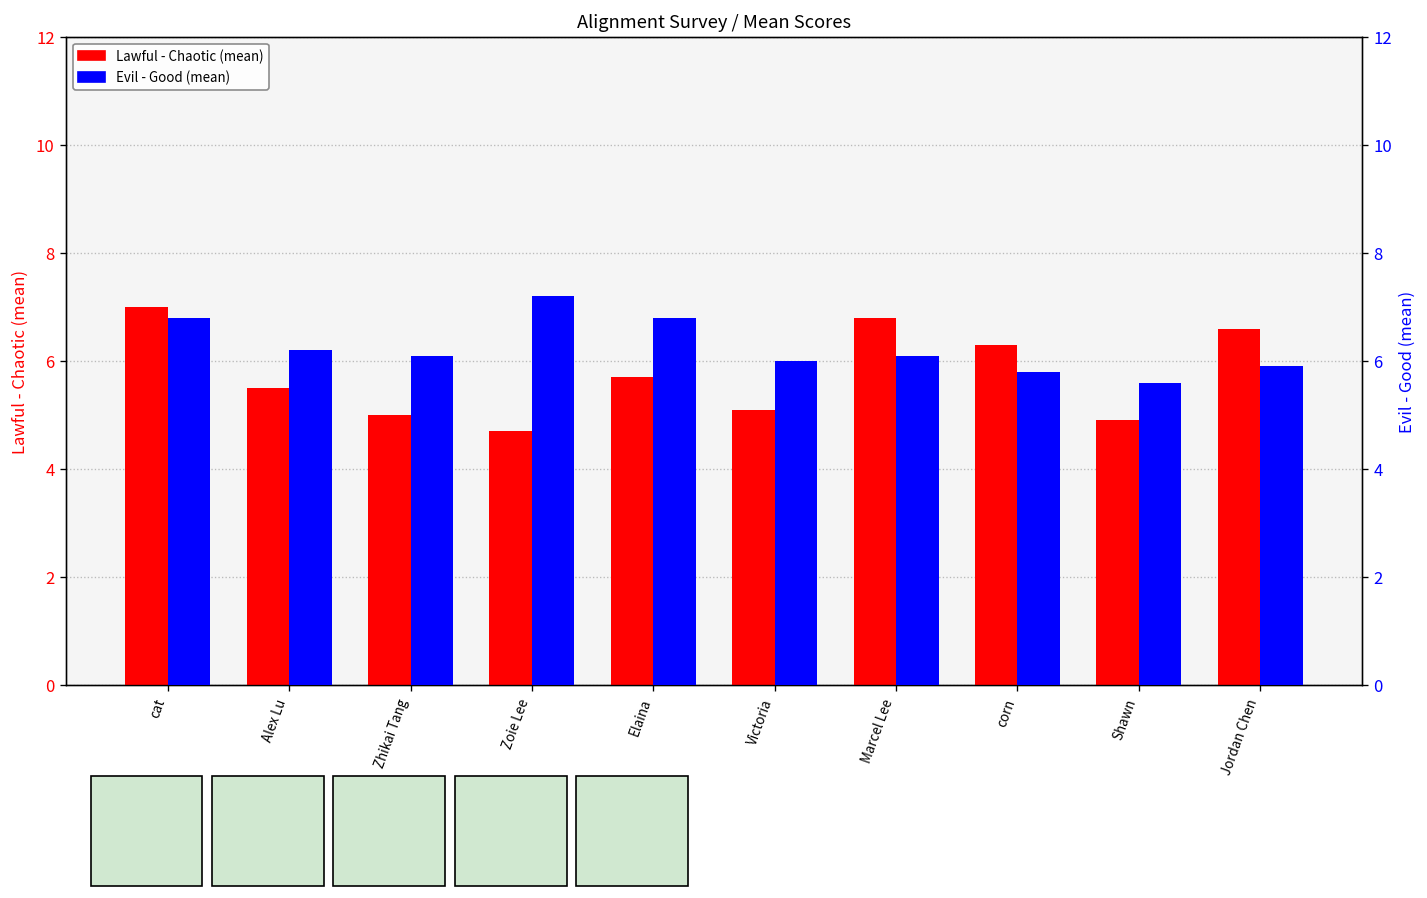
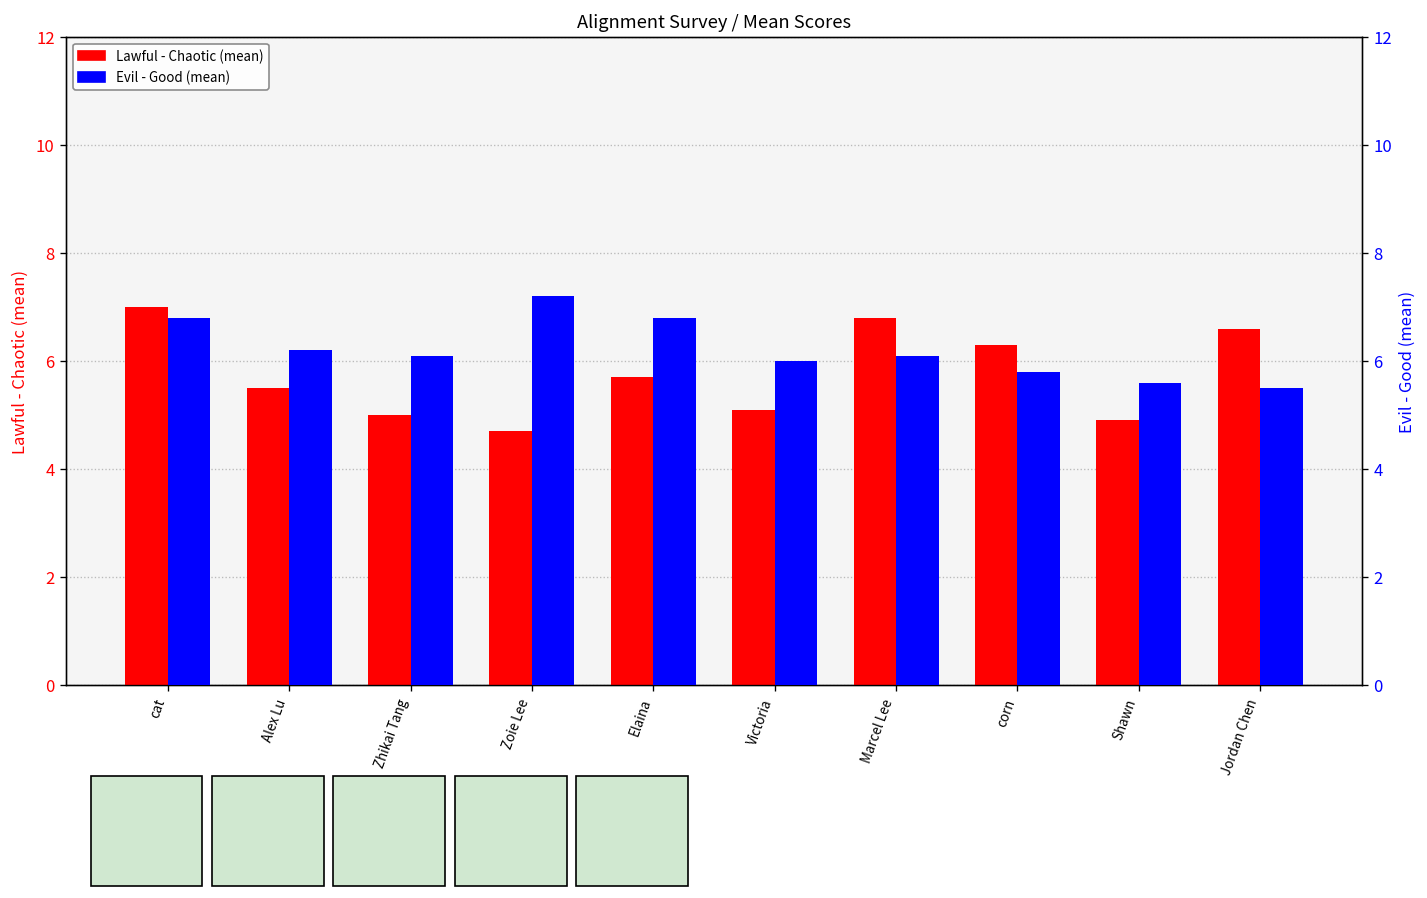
  {
    "Lawful - Chaotic (mean)": {
      "cat": 7.0,
      "Alex Lu": 5.5,
      "Zhikai Tang": 5.0,
      "Zoie Lee": 4.7,
      "Elaina": 5.7,
      "Victoria": 5.1,
      "Marcel Lee": 6.8,
      "corn": 6.3,
      "Shawn": 4.9,
      "Jordan Chen": 6.6
    },
    "Evil - Good (mean)": {
      "cat": 6.8,
      "Alex Lu": 6.2,
      "Zhikai Tang": 6.1,
      "Zoie Lee": 7.2,
      "Elaina": 6.8,
      "Victoria": 6.0,
      "Marcel Lee": 6.1,
      "corn": 5.8,
      "Shawn": 5.6,
-     "Jordan Chen": 5.9
+     "Jordan Chen": 5.5
    }
  }
